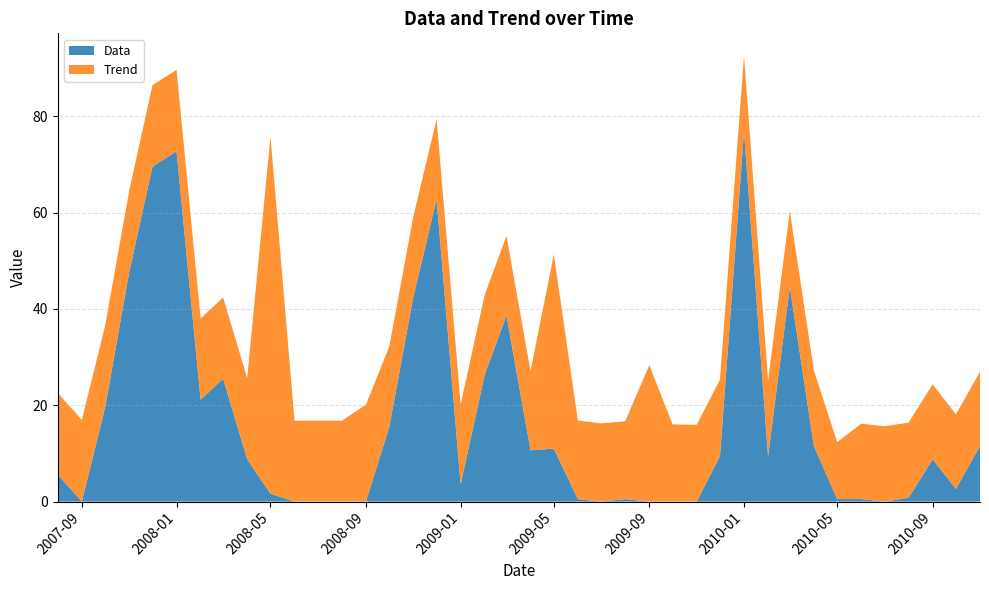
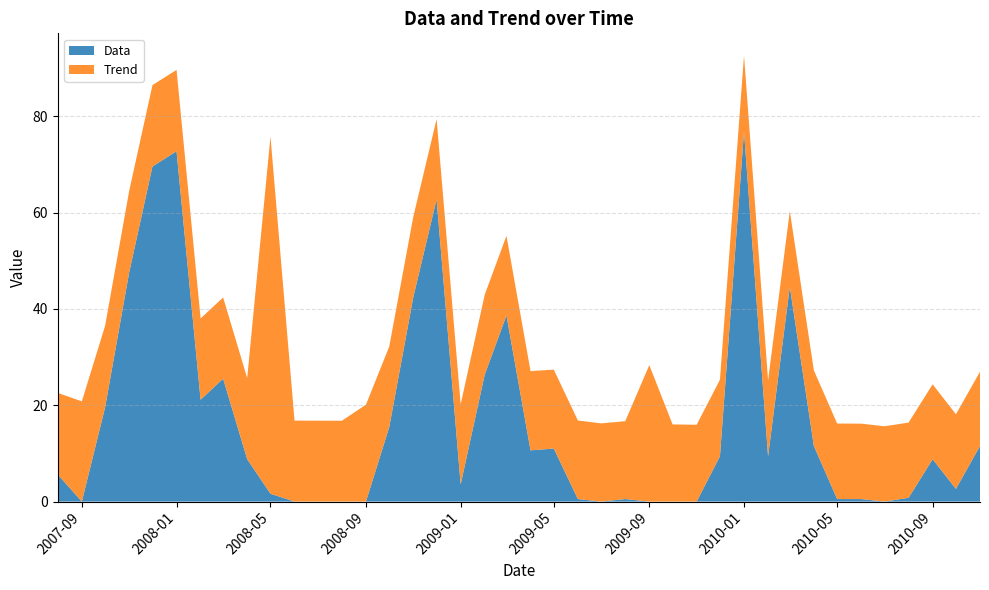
  {
    "Data": {
      "2007-09": 0,
      "2008-01": 73,
      "2008-05": 2,
      "2008-09": 0,
      "2009-01": 4,
      "2009-05": 11,
      "2009-09": 0,
      "2010-01": 77,
      "2010-05": 1,
      "2010-09": 9
    },
    "Trend": {
-     "2007-09": 17,
+     "2007-09": 21,
      "2008-01": 17,
      "2008-05": 74,
      "2008-09": 20,
      "2009-01": 17,
-     "2009-05": 40,
+     "2009-05": 16,
      "2009-09": 28,
      "2010-01": 16,
-     "2010-05": 12,
+     "2010-05": 16,
      "2010-09": 16
    }
  }
